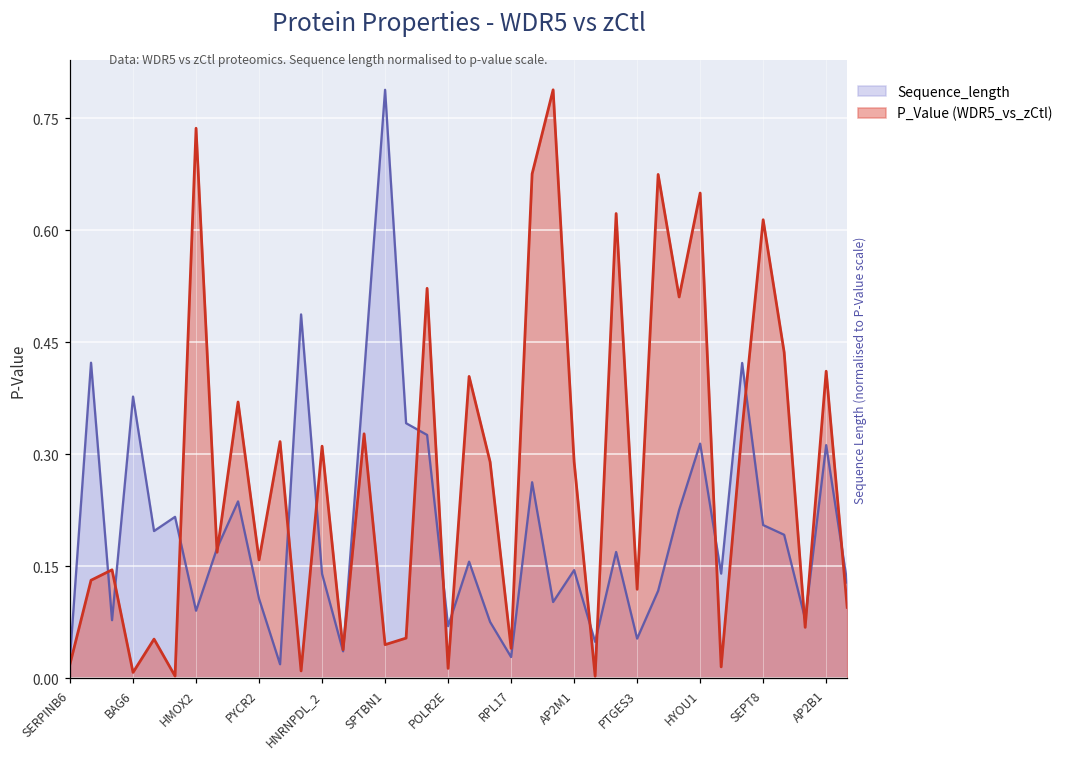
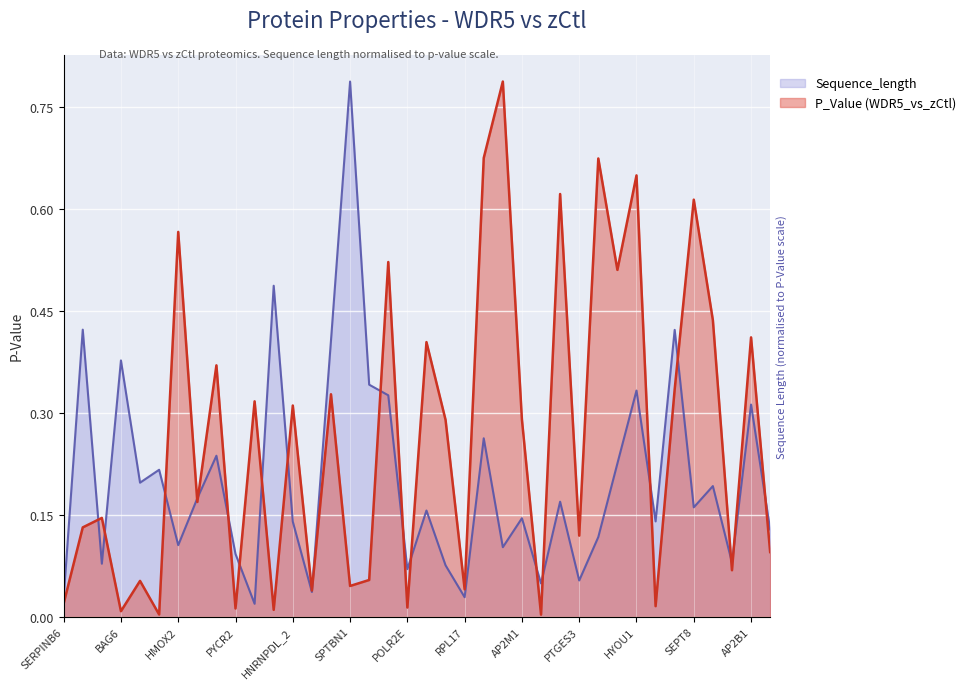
  {
    "Sequence_length": {
      "SERPINB6": 0.03,
      "BAG6": 0.38,
-     "HMOX2": 0.09,
-     "PYCR2": 0.11,
+     "HMOX2": 0.11,
+     "PYCR2": 0.09,
      "HNRNPDL_2": 0.14,
      "SPTBN1": 0.79,
      "POLR2E": 0.07,
      "RPL17": 0.03,
      "AP2M1": 0.15,
      "PTGES3": 0.05,
-     "HYOU1": 0.31,
-     "SEPT8": 0.21,
+     "HYOU1": 0.33,
+     "SEPT8": 0.16,
      "AP2B1": 0.31
    },
    "P_Value (WDR5_vs_zCtl)": {
      "SERPINB6": 0.02,
      "BAG6": 0.01,
-     "HMOX2": 0.74,
-     "PYCR2": 0.16,
+     "HMOX2": 0.57,
+     "PYCR2": 0.01,
      "HNRNPDL_2": 0.31,
      "SPTBN1": 0.05,
      "POLR2E": 0.01,
      "RPL17": 0.04,
      "AP2M1": 0.29,
      "PTGES3": 0.12,
      "HYOU1": 0.65,
      "SEPT8": 0.61,
      "AP2B1": 0.41
    }
  }
